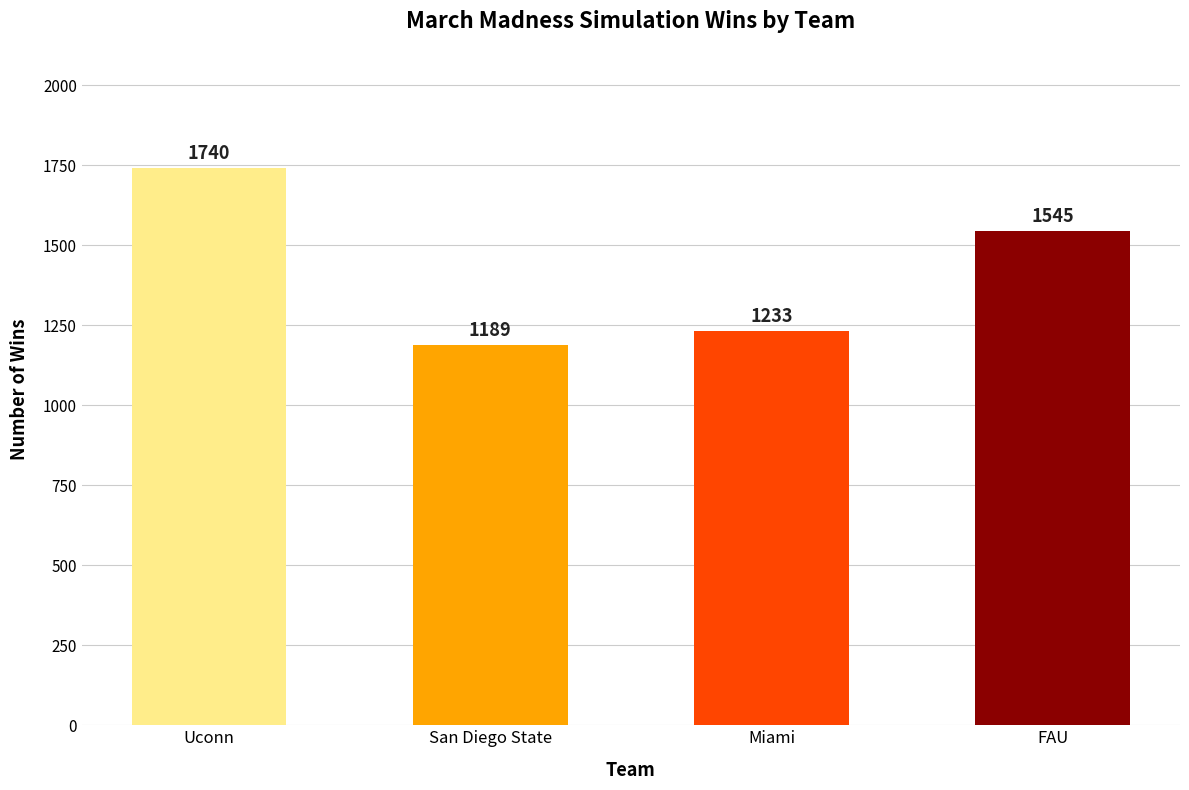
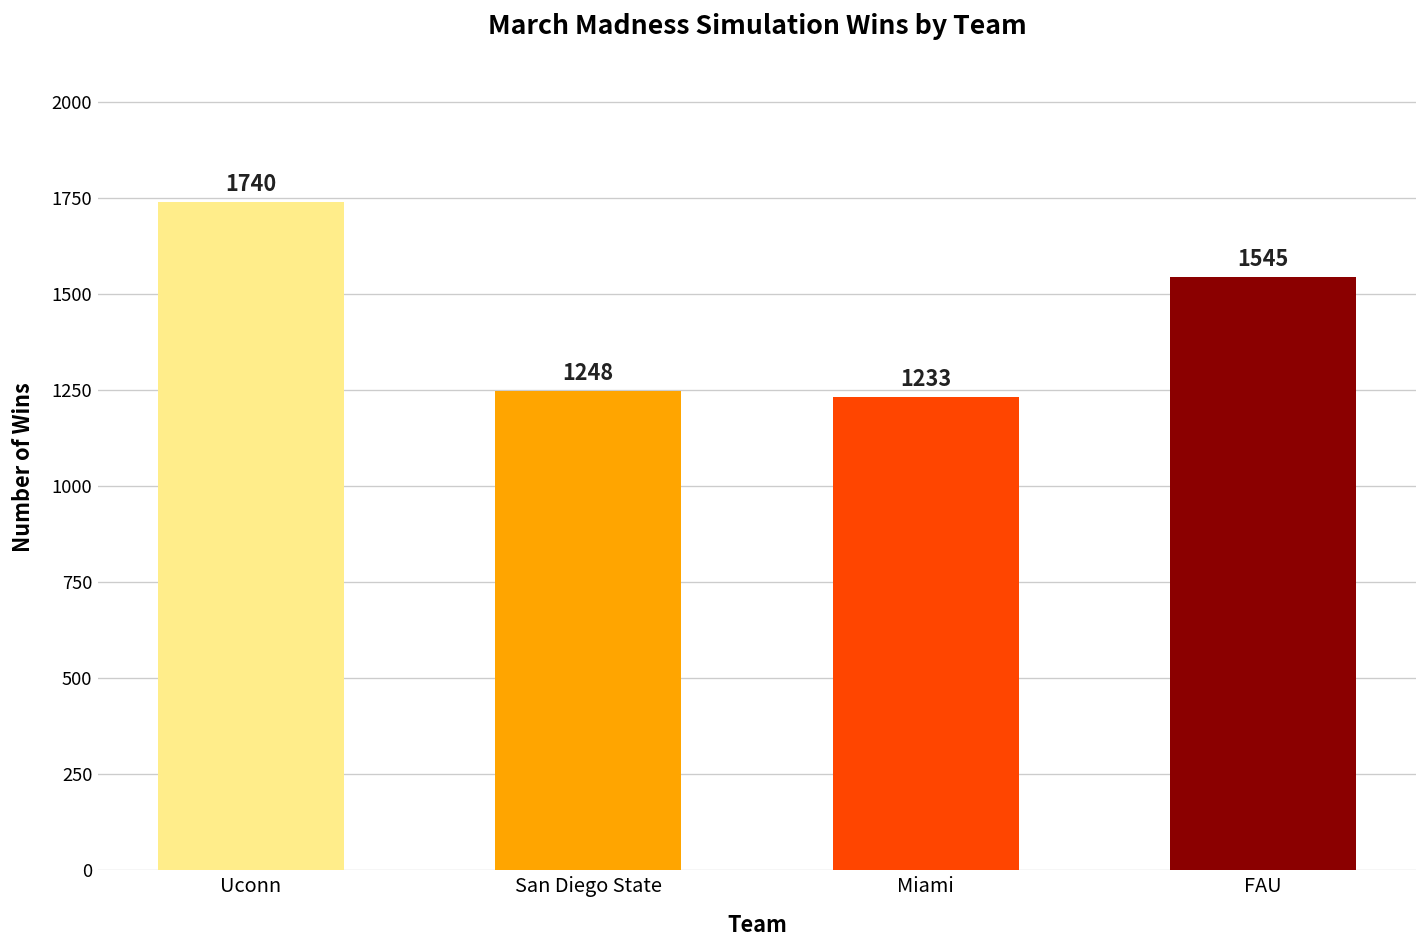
  {
    "Uconn": 1740,
-   "San Diego State": 1189,
+   "San Diego State": 1248,
    "Miami": 1233,
    "FAU": 1545
  }
